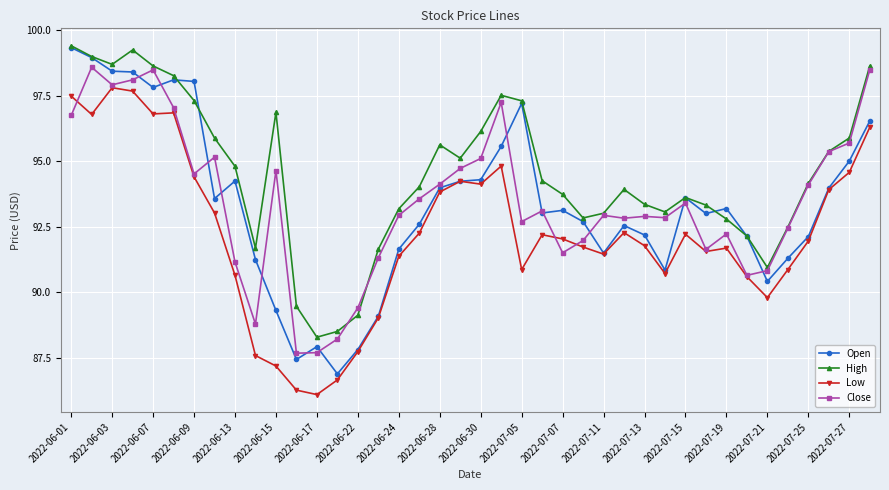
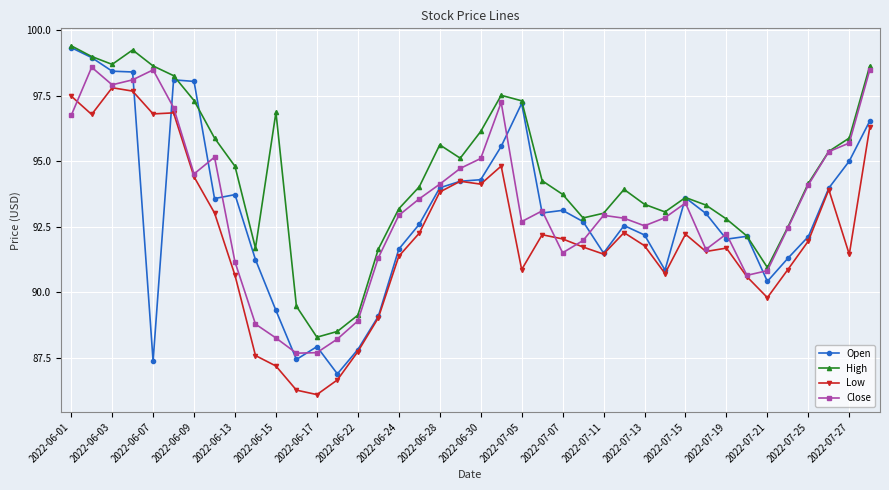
  {
    "Open": {
      "2022-06-03": 98.4,
-     "2022-06-07": 97.8,
+     "2022-06-07": 87.4,
      "2022-06-09": 98.0,
-     "2022-06-13": 94.2,
+     "2022-06-13": 93.7,
      "2022-06-15": 89.3,
      "2022-06-17": 87.9,
      "2022-06-24": 91.6,
      "2022-06-28": 94.0,
      "2022-06-30": 94.3,
      "2022-07-05": 97.2,
      "2022-07-07": 93.1,
      "2022-07-13": 92.2,
-     "2022-07-19": 93.2,
+     "2022-07-19": 92.0,
      "2022-07-21": 90.4,
      "2022-07-25": 92.1,
      "2022-07-27": 95.0
    },
    "High": {
      "2022-06-03": 98.7,
      "2022-06-07": 98.6,
      "2022-06-09": 97.3,
      "2022-06-13": 94.8,
      "2022-06-15": 96.9,
      "2022-06-17": 88.3,
      "2022-06-22": 89.1,
      "2022-06-24": 93.2,
      "2022-06-28": 95.6,
      "2022-06-30": 96.1,
      "2022-07-05": 97.3,
      "2022-07-07": 93.7,
      "2022-07-13": 93.4,
      "2022-07-19": 92.8,
      "2022-07-21": 90.9,
      "2022-07-27": 95.9
    },
    "Low": {
      "2022-06-01": 97.5,
      "2022-06-03": 97.8,
      "2022-06-07": 96.8,
      "2022-06-09": 94.4,
      "2022-06-13": 90.6,
      "2022-06-15": 87.2,
      "2022-06-17": 86.1,
      "2022-06-24": 91.4,
      "2022-06-28": 93.8,
      "2022-06-30": 94.1,
      "2022-07-05": 90.9,
      "2022-07-07": 92.0,
      "2022-07-13": 91.8,
      "2022-07-15": 92.2,
      "2022-07-19": 91.7,
      "2022-07-21": 89.8,
      "2022-07-25": 92.0,
-     "2022-07-27": 94.6
+     "2022-07-27": 91.4
    },
    "Close": {
      "2022-06-01": 96.7,
      "2022-06-03": 97.9,
      "2022-06-07": 98.5,
      "2022-06-09": 94.5,
      "2022-06-13": 91.2,
-     "2022-06-15": 94.6,
+     "2022-06-15": 88.3,
      "2022-06-17": 87.7,
-     "2022-06-22": 89.4,
+     "2022-06-22": 88.9,
      "2022-06-24": 92.9,
      "2022-06-28": 94.1,
      "2022-06-30": 95.1,
      "2022-07-05": 92.7,
      "2022-07-07": 91.5,
-     "2022-07-13": 92.9,
+     "2022-07-13": 92.5,
      "2022-07-15": 93.4,
      "2022-07-19": 92.2,
      "2022-07-21": 90.8,
      "2022-07-27": 95.7
    }
  }
